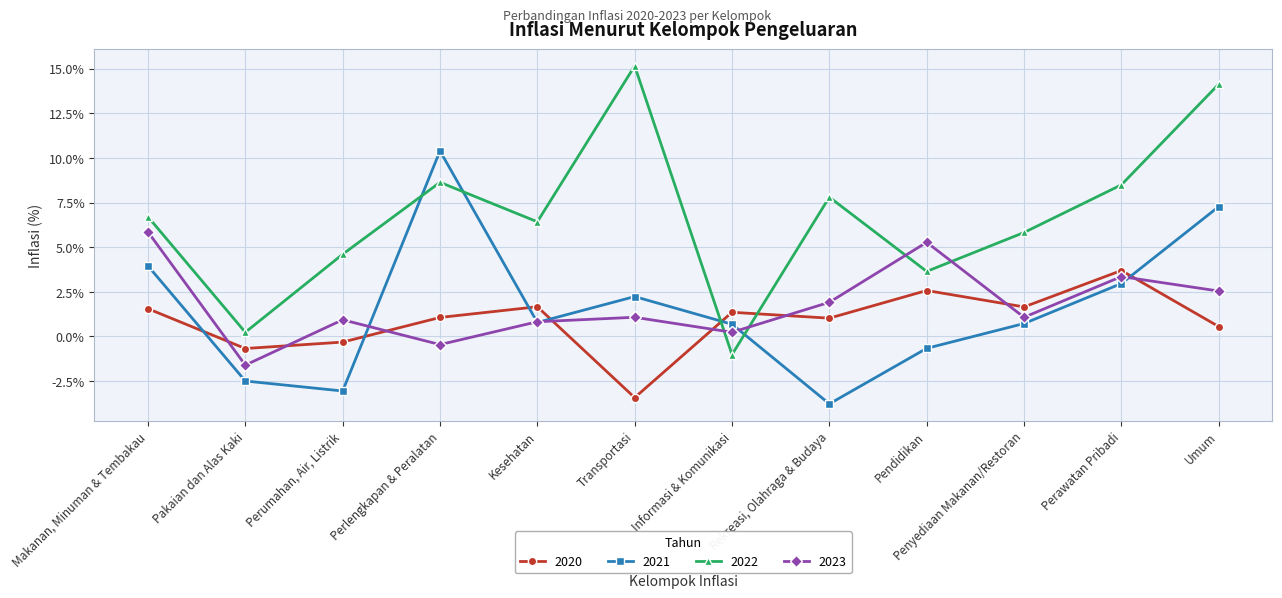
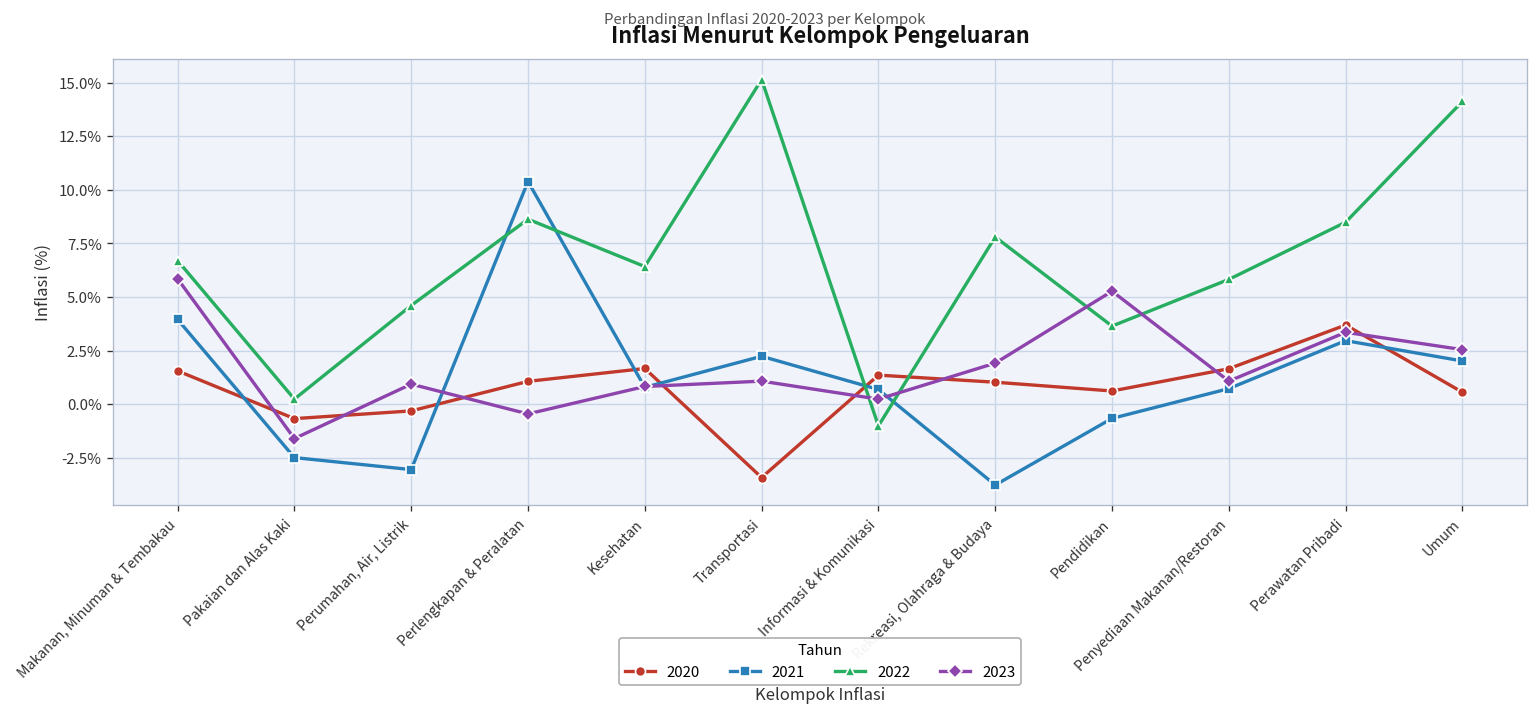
  {
    "2020": {
      "Makanan, Minuman & Tembakau": "1.6%",
      "Pakaian dan Alas Kaki": "-0.7%",
      "Perumahan, Air, Listrik": "-0.3%",
      "Perlengkapan & Peralatan": "1.1%",
      "Kesehatan": "1.7%",
      "Transportasi": "-3.4%",
      "Informasi & Komunikasi": "1.4%",
      "Rekreasi, Olahraga & Budaya": "1.0%",
-     "Pendidikan": "2.6%",
+     "Pendidikan": "0.6%",
      "Penyediaan Makanan/Restoran": "1.7%",
      "Perawatan Pribadi": "3.7%",
      "Umum": "0.6%"
    },
    "2021": {
      "Makanan, Minuman & Tembakau": "4.0%",
      "Pakaian dan Alas Kaki": "-2.5%",
      "Perumahan, Air, Listrik": "-3.1%",
      "Perlengkapan & Peralatan": "10.4%",
      "Transportasi": "2.2%",
      "Informasi & Komunikasi": "0.7%",
      "Rekreasi, Olahraga & Budaya": "-3.8%",
      "Pendidikan": "-0.7%",
      "Penyediaan Makanan/Restoran": "0.7%",
      "Perawatan Pribadi": "3.0%",
-     "Umum": "7.3%"
+     "Umum": "2.0%"
    },
    "2022": {
      "Makanan, Minuman & Tembakau": "6.7%",
      "Pakaian dan Alas Kaki": "0.2%",
      "Perumahan, Air, Listrik": "4.6%",
      "Perlengkapan & Peralatan": "8.6%",
      "Kesehatan": "6.4%",
      "Transportasi": "15.2%",
      "Informasi & Komunikasi": "-1.0%",
      "Rekreasi, Olahraga & Budaya": "7.8%",
      "Pendidikan": "3.6%",
      "Penyediaan Makanan/Restoran": "5.8%",
      "Perawatan Pribadi": "8.5%",
      "Umum": "14.1%"
    },
    "2023": {
      "Makanan, Minuman & Tembakau": "5.9%",
      "Pakaian dan Alas Kaki": "-1.6%",
      "Perumahan, Air, Listrik": "0.9%",
      "Perlengkapan & Peralatan": "-0.5%",
      "Transportasi": "1.1%",
      "Informasi & Komunikasi": "0.2%",
      "Rekreasi, Olahraga & Budaya": "1.9%",
      "Pendidikan": "5.3%",
      "Penyediaan Makanan/Restoran": "1.1%",
      "Perawatan Pribadi": "3.4%",
      "Umum": "2.5%"
    }
  }
